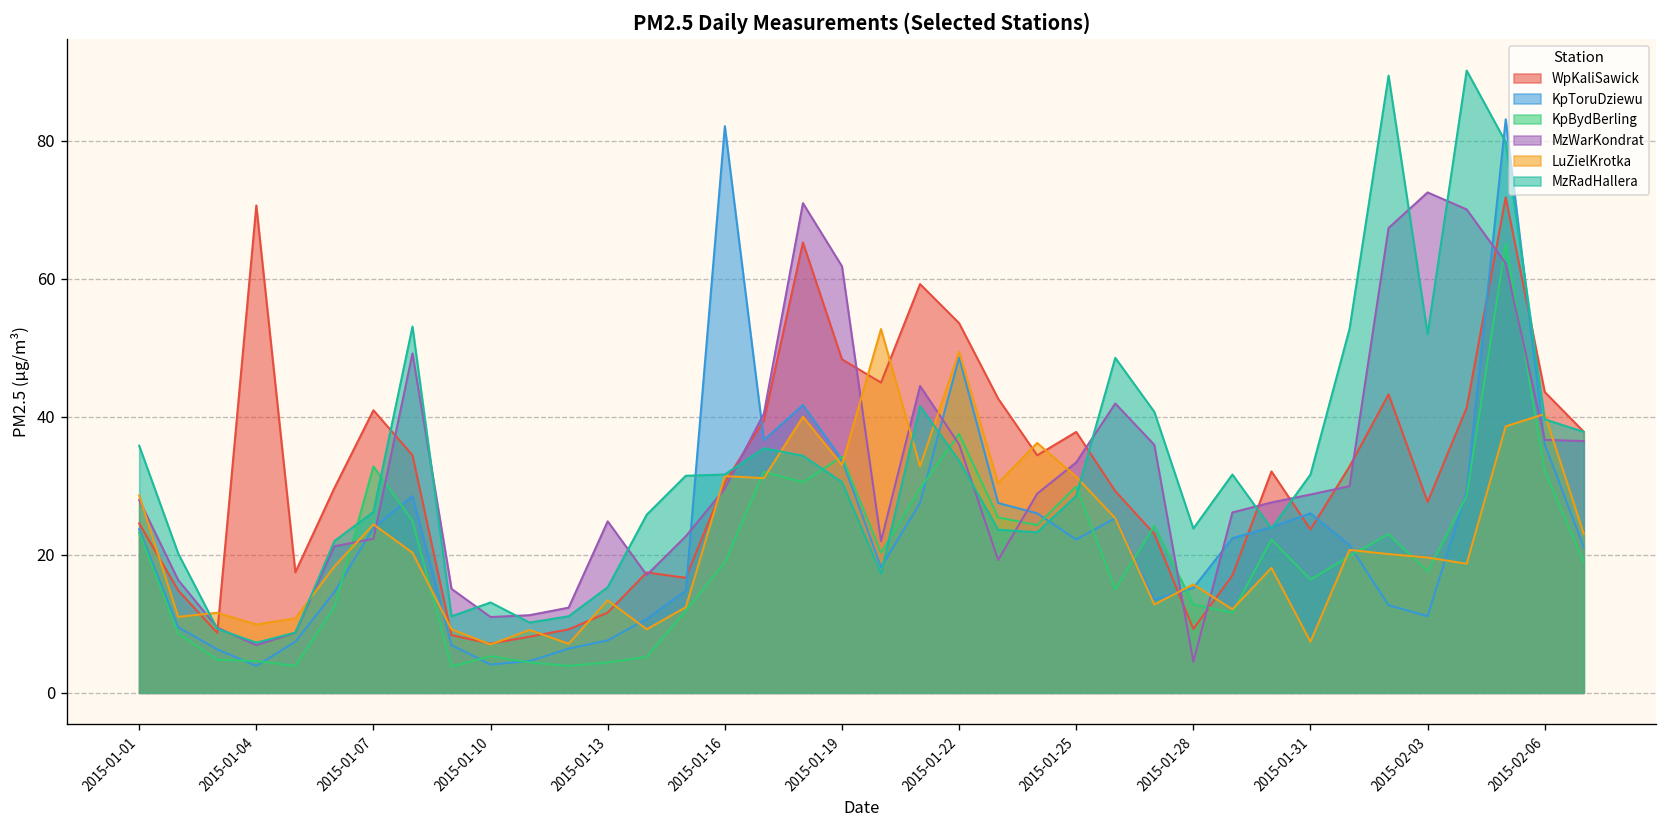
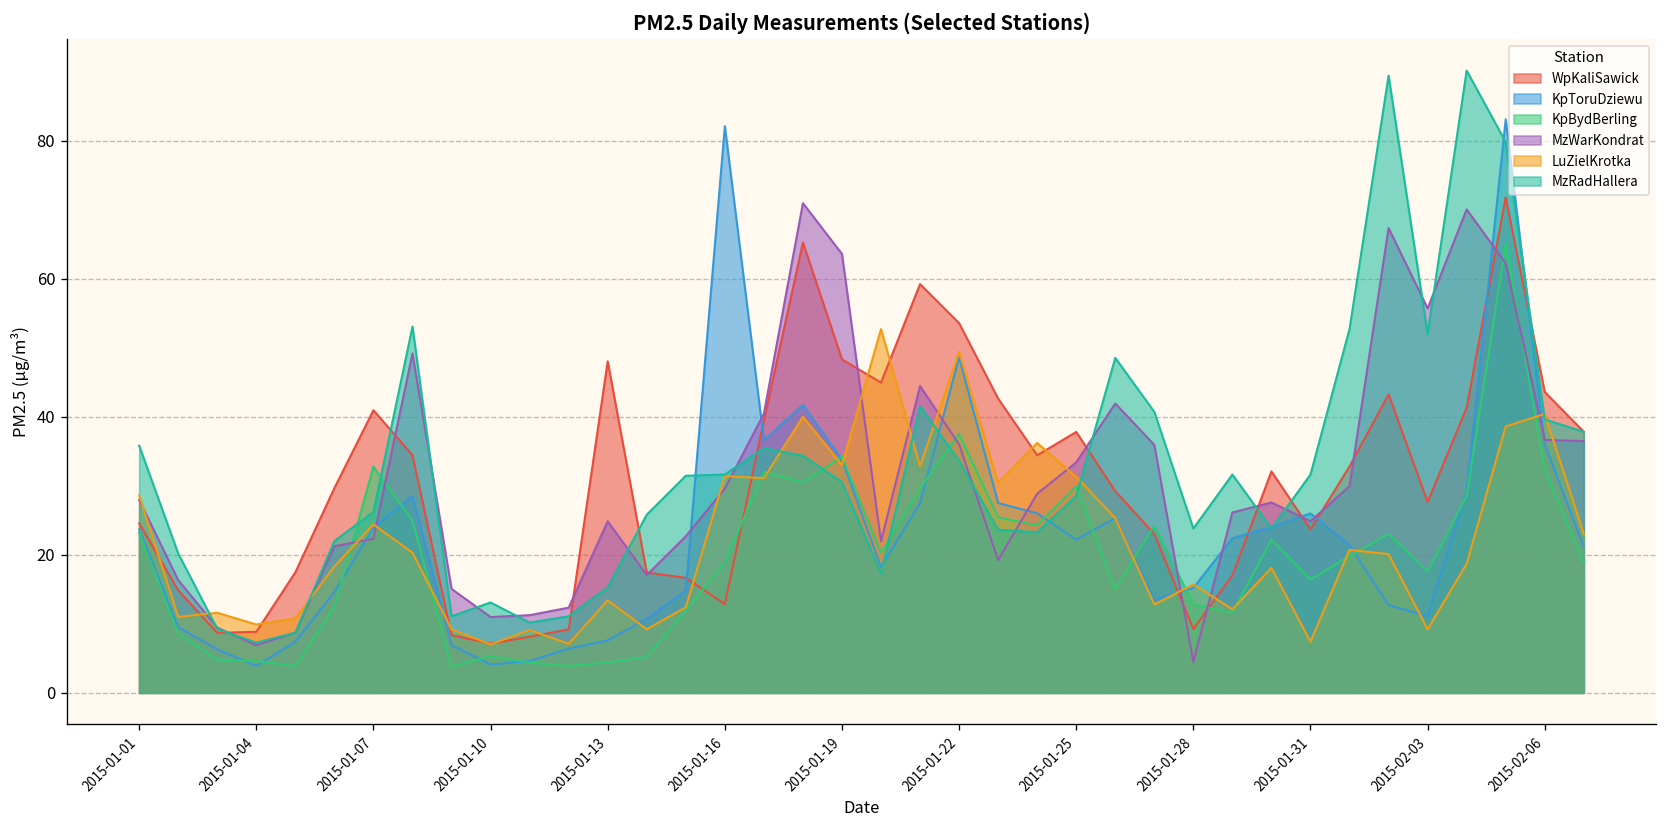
  {
    "WpKaliSawick": {
      "2015-01-01": 25,
-     "2015-01-04": 71,
+     "2015-01-04": 9,
      "2015-01-07": 41,
-     "2015-01-13": 12,
-     "2015-01-16": 30,
+     "2015-01-13": 48,
+     "2015-01-16": 13,
      "2015-01-19": 48,
      "2015-01-22": 54,
      "2015-01-25": 38,
      "2015-01-28": 9,
      "2015-01-31": 24,
      "2015-02-03": 28,
      "2015-02-06": 44
    },
    "KpToruDziewu": {
      "2015-01-01": 24,
      "2015-01-04": 4,
      "2015-01-07": 24,
      "2015-01-10": 4,
      "2015-01-13": 8,
      "2015-01-16": 82,
      "2015-01-22": 49,
      "2015-01-25": 22,
      "2015-01-28": 15,
      "2015-01-31": 26,
      "2015-02-03": 11,
      "2015-02-06": 36
    },
    "MzWarKondrat": {
      "2015-01-01": 28,
      "2015-01-07": 22,
      "2015-01-10": 11,
      "2015-01-13": 25,
      "2015-01-16": 30,
-     "2015-01-19": 62,
+     "2015-01-19": 64,
      "2015-01-22": 36,
      "2015-01-25": 33,
      "2015-01-28": 4,
-     "2015-01-31": 29,
-     "2015-02-03": 73,
+     "2015-01-31": 25,
+     "2015-02-03": 56,
      "2015-02-06": 37
    },
    "LuZielKrotka": {
      "2015-01-01": 29,
      "2015-01-04": 10,
      "2015-01-07": 24,
      "2015-01-13": 13,
      "2015-01-19": 33,
      "2015-01-22": 49,
      "2015-01-25": 31,
      "2015-01-28": 16,
      "2015-01-31": 7,
-     "2015-02-03": 20,
+     "2015-02-03": 9,
      "2015-02-06": 40
    }
  }
